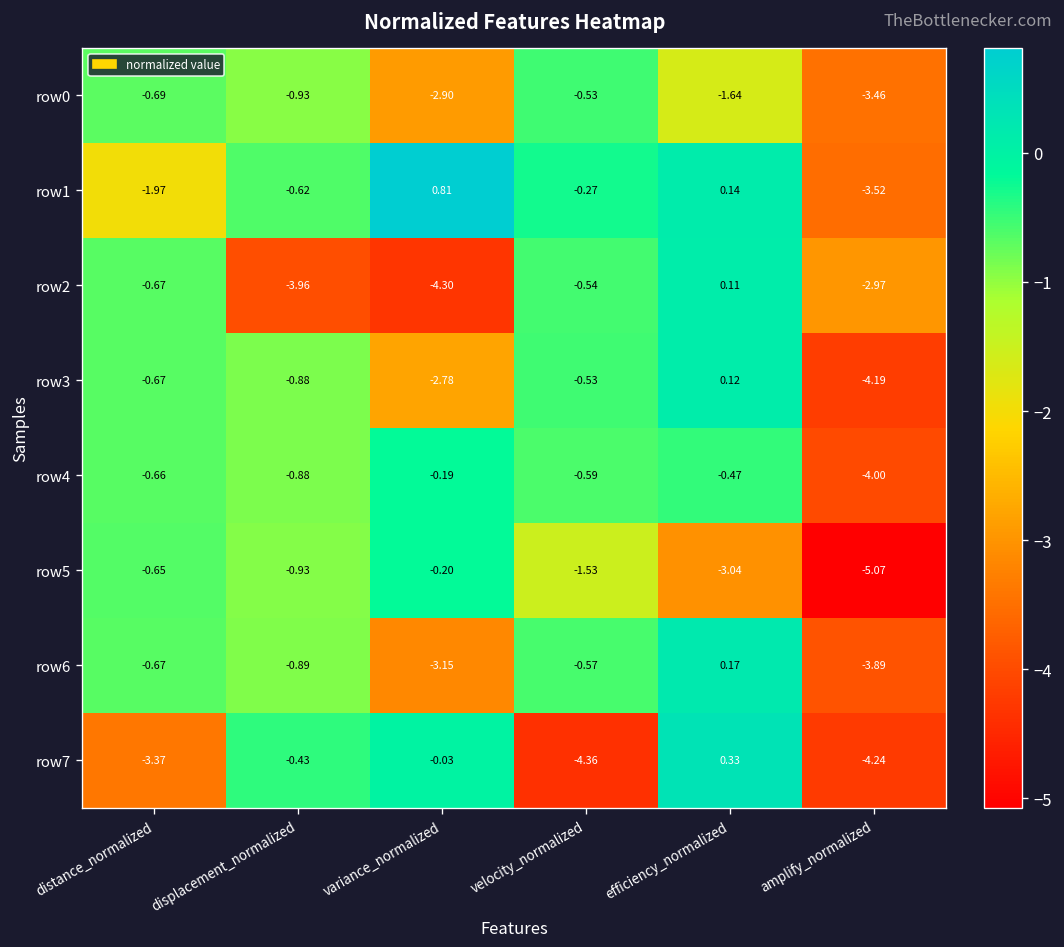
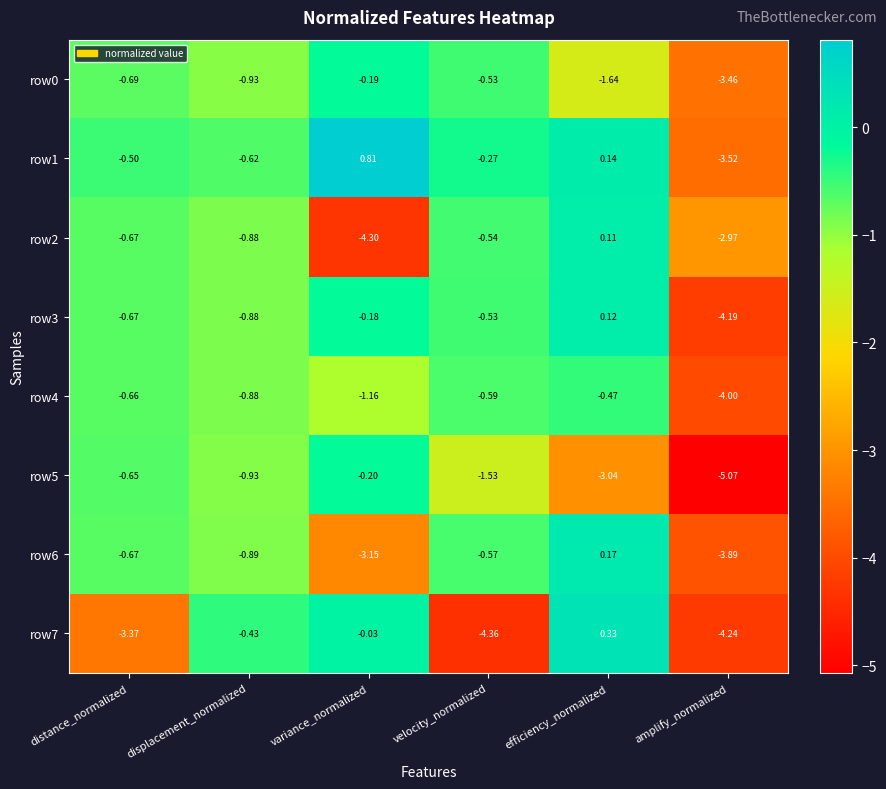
  {
    "row0": {
      "distance_normalized": -0.69,
      "displacement_normalized": -0.93,
-     "variance_normalized": -2.90,
+     "variance_normalized": -0.19,
      "velocity_normalized": -0.53,
      "efficiency_normalized": -1.64,
      "amplify_normalized": -3.46
    },
    "row1": {
-     "distance_normalized": -1.97,
+     "distance_normalized": -0.50,
      "displacement_normalized": -0.62,
      "variance_normalized": 0.81,
      "velocity_normalized": -0.27,
      "efficiency_normalized": 0.14,
      "amplify_normalized": -3.52
    },
    "row2": {
      "distance_normalized": -0.67,
-     "displacement_normalized": -3.96,
+     "displacement_normalized": -0.88,
      "variance_normalized": -4.30,
      "velocity_normalized": -0.54,
      "efficiency_normalized": 0.11,
      "amplify_normalized": -2.97
    },
    "row3": {
      "distance_normalized": -0.67,
      "displacement_normalized": -0.88,
-     "variance_normalized": -2.78,
+     "variance_normalized": -0.18,
      "velocity_normalized": -0.53,
      "efficiency_normalized": 0.12,
      "amplify_normalized": -4.19
    },
    "row4": {
      "distance_normalized": -0.66,
      "displacement_normalized": -0.88,
-     "variance_normalized": -0.19,
+     "variance_normalized": -1.16,
      "velocity_normalized": -0.59,
      "efficiency_normalized": -0.47,
      "amplify_normalized": -4.00
    },
    "row5": {
      "distance_normalized": -0.65,
      "displacement_normalized": -0.93,
      "variance_normalized": -0.20,
      "velocity_normalized": -1.53,
      "efficiency_normalized": -3.04,
      "amplify_normalized": -5.07
    },
    "row6": {
      "distance_normalized": -0.67,
      "displacement_normalized": -0.89,
      "variance_normalized": -3.15,
      "velocity_normalized": -0.57,
      "efficiency_normalized": 0.17,
      "amplify_normalized": -3.89
    },
    "row7": {
      "distance_normalized": -3.37,
      "displacement_normalized": -0.43,
      "variance_normalized": -0.03,
      "velocity_normalized": -4.36,
      "efficiency_normalized": 0.33,
      "amplify_normalized": -4.24
    }
  }
